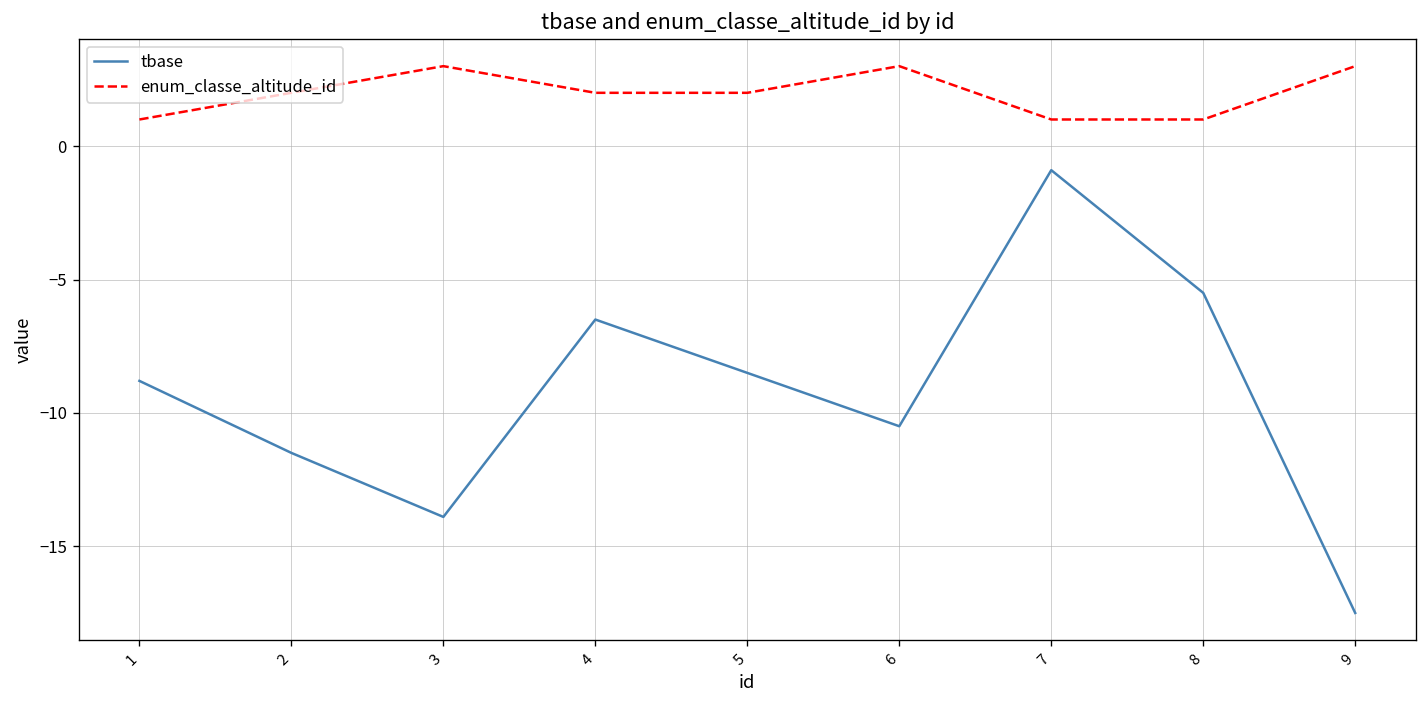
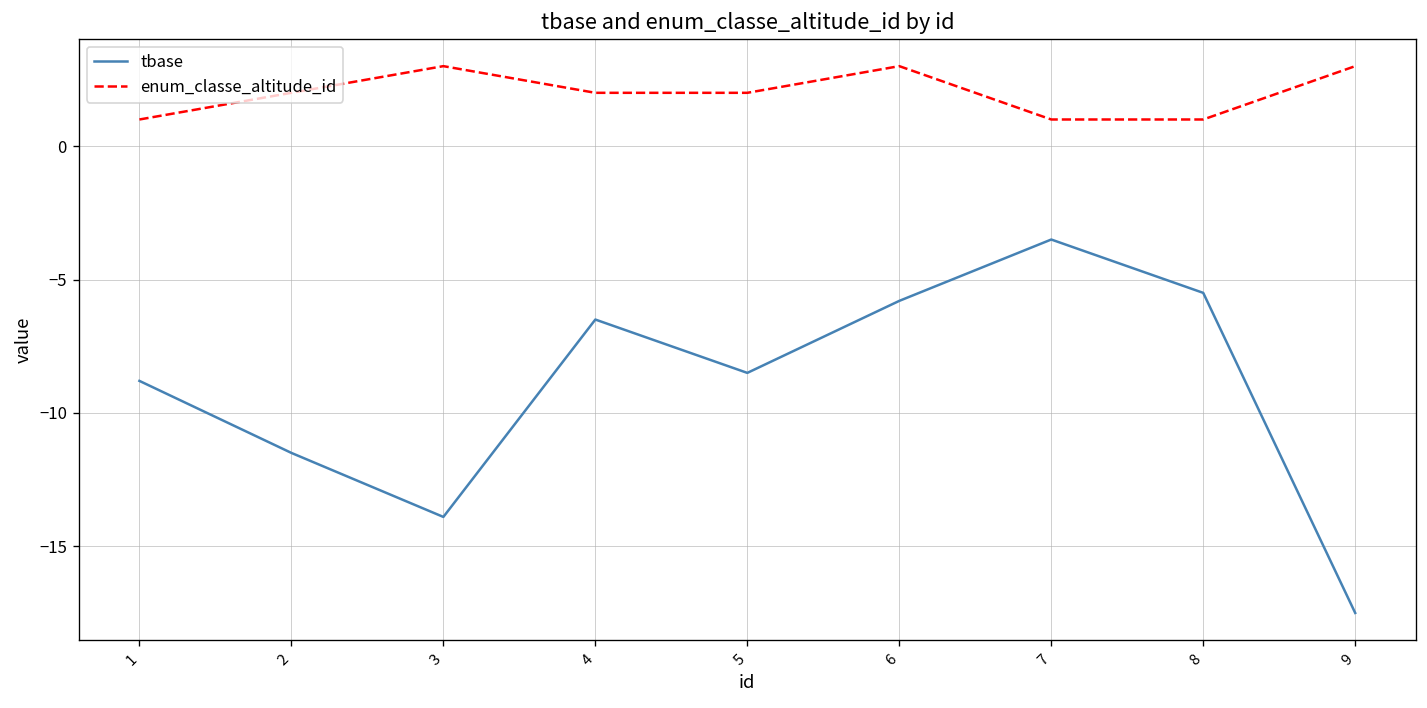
  {
    "tbase": {
      "1": -8.8,
      "2": -11.5,
      "3": -13.9,
      "4": -6.5,
      "5": -8.5,
-     "6": -10.5,
-     "7": -0.9,
+     "6": -5.8,
+     "7": -3.5,
      "8": -5.5,
      "9": -17.5
    },
    "enum_classe_altitude_id": {
      "1": 1.0,
      "3": 3.0,
      "4": 2.0,
      "5": 2.0,
      "6": 3.0,
      "7": 1.0,
      "8": 1.0,
      "9": 3.0
    }
  }
